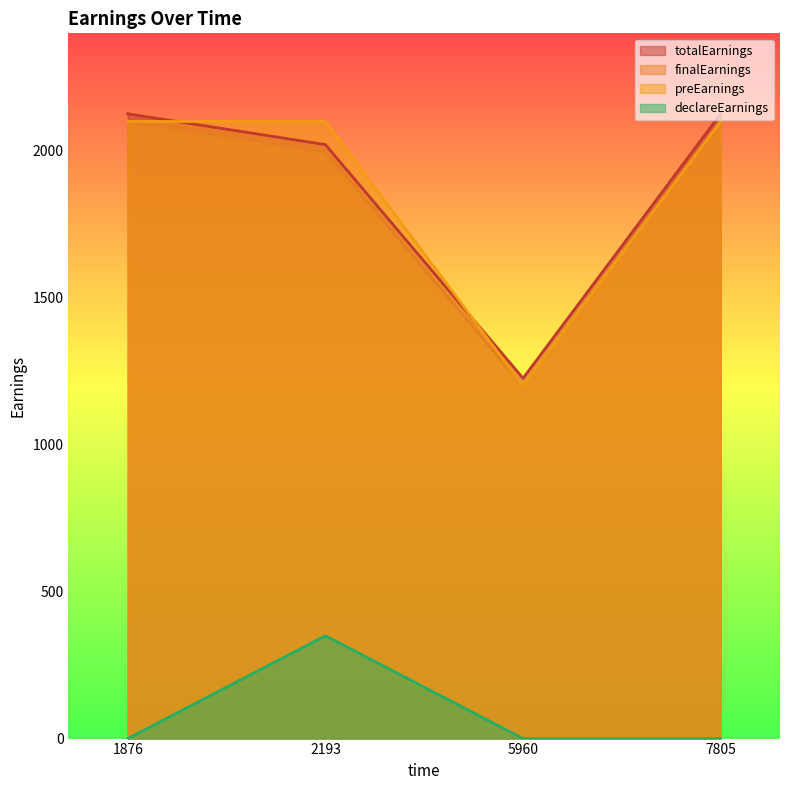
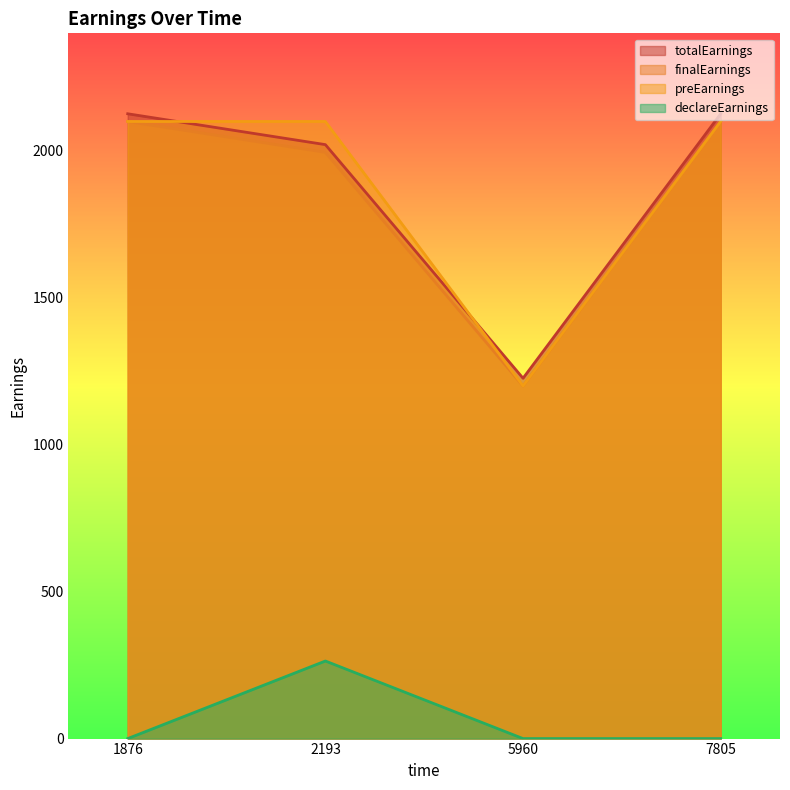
  {
    "declareEarnings": {
      "1876": 0,
-     "2193": 350,
+     "2193": 260,
      "5960": 0,
      "7805": 0
    }
  }
